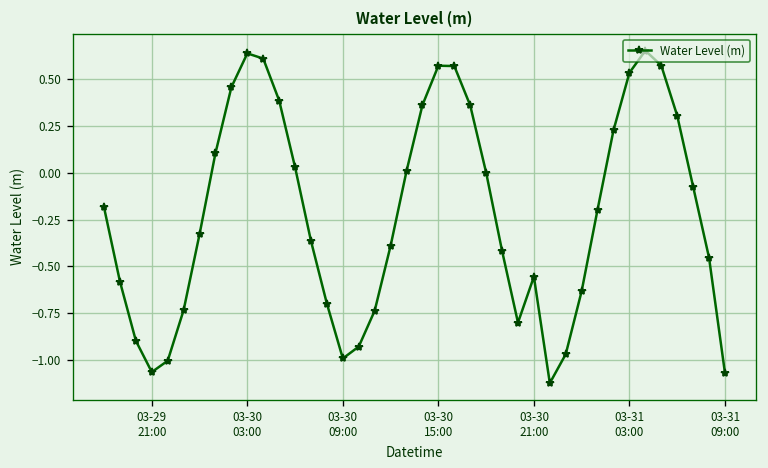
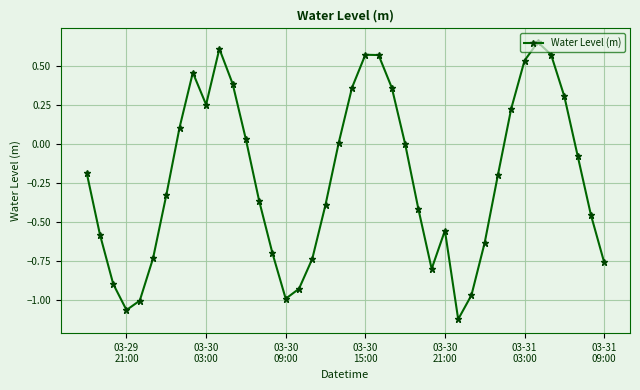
  {
    "03-29 21:00": -1.06,
-   "03-30 03:00": 0.64,
+   "03-30 03:00": 0.25,
    "03-30 09:00": -0.99,
    "03-30 15:00": 0.57,
    "03-30 21:00": -0.56,
    "03-31 03:00": 0.53,
-   "03-31 09:00": -1.07
+   "03-31 09:00": -0.76
  }
